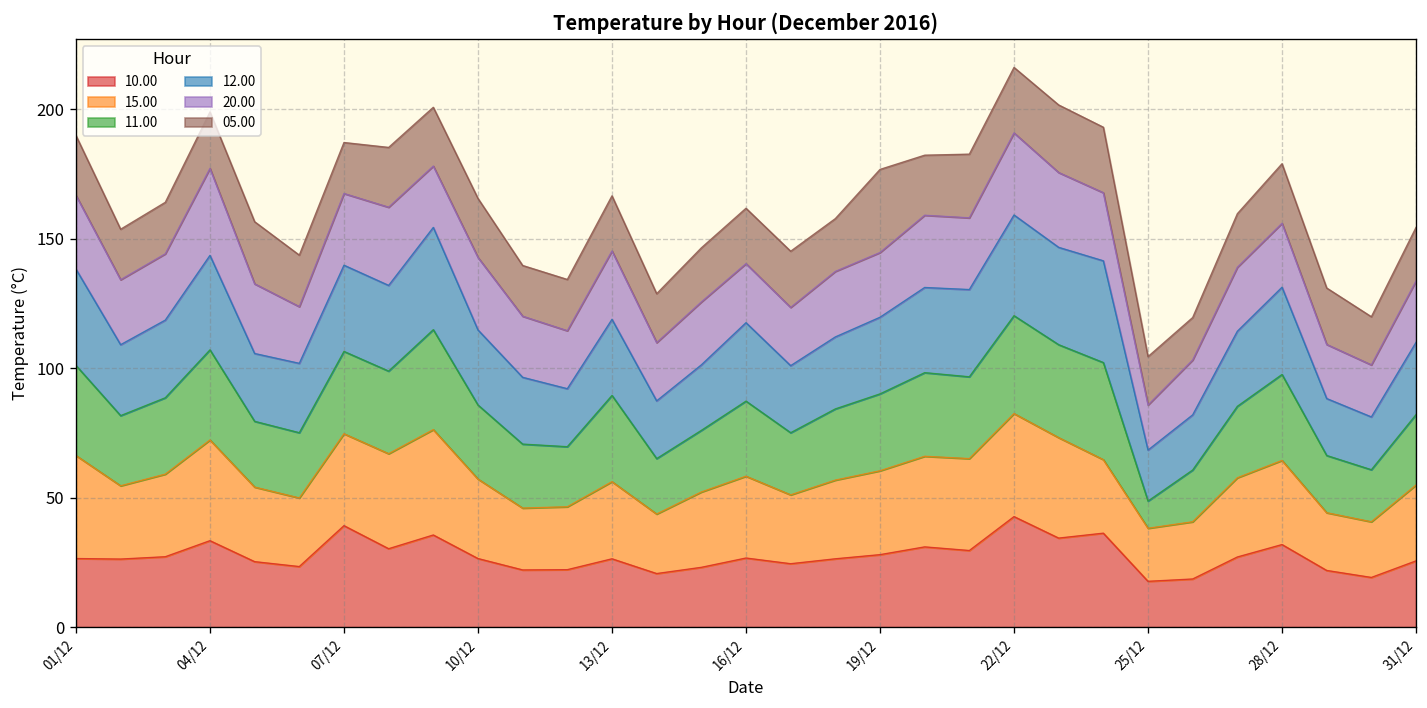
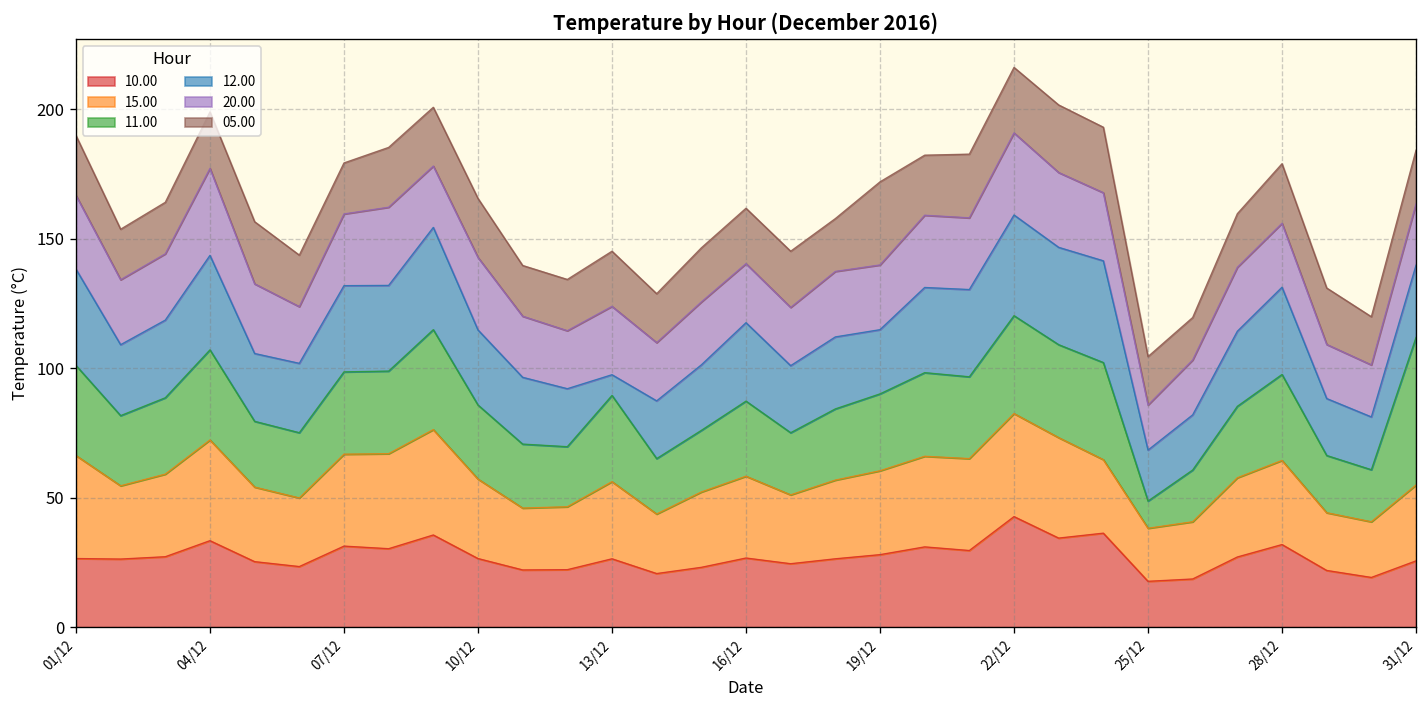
  {
    "10.00": {
      "01/12": 27,
      "04/12": 33,
-     "07/12": 39,
+     "07/12": 31,
      "10/12": 27,
      "13/12": 26,
      "16/12": 27,
      "19/12": 28,
      "22/12": 43,
      "25/12": 18,
      "28/12": 32,
      "31/12": 26
    },
    "15.00": {
      "01/12": 40,
      "04/12": 39,
      "07/12": 36,
      "10/12": 31,
      "13/12": 30,
      "16/12": 32,
      "19/12": 32,
      "22/12": 40,
      "25/12": 21,
      "28/12": 33,
      "31/12": 29
    },
    "11.00": {
      "01/12": 35,
      "04/12": 35,
      "07/12": 32,
      "10/12": 29,
      "13/12": 33,
      "16/12": 29,
      "19/12": 30,
      "22/12": 38,
      "25/12": 11,
      "28/12": 33,
-     "31/12": 27
+     "31/12": 57
    },
    "12.00": {
      "01/12": 37,
      "04/12": 37,
      "07/12": 33,
      "10/12": 29,
-     "13/12": 29,
+     "13/12": 8,
      "16/12": 30,
-     "19/12": 30,
+     "19/12": 25,
      "22/12": 39,
      "25/12": 20,
      "28/12": 34,
      "31/12": 28
    },
    "20.00": {
      "01/12": 29,
      "04/12": 34,
      "07/12": 28,
      "10/12": 28,
      "13/12": 26,
      "16/12": 23,
      "19/12": 25,
      "22/12": 32,
      "25/12": 17,
      "28/12": 25,
      "31/12": 24
    },
    "05.00": {
      "01/12": 23,
      "07/12": 20,
      "10/12": 23,
      "13/12": 21,
      "16/12": 21,
      "19/12": 32,
      "22/12": 25,
      "25/12": 19,
      "28/12": 23,
      "31/12": 21
    }
  }
